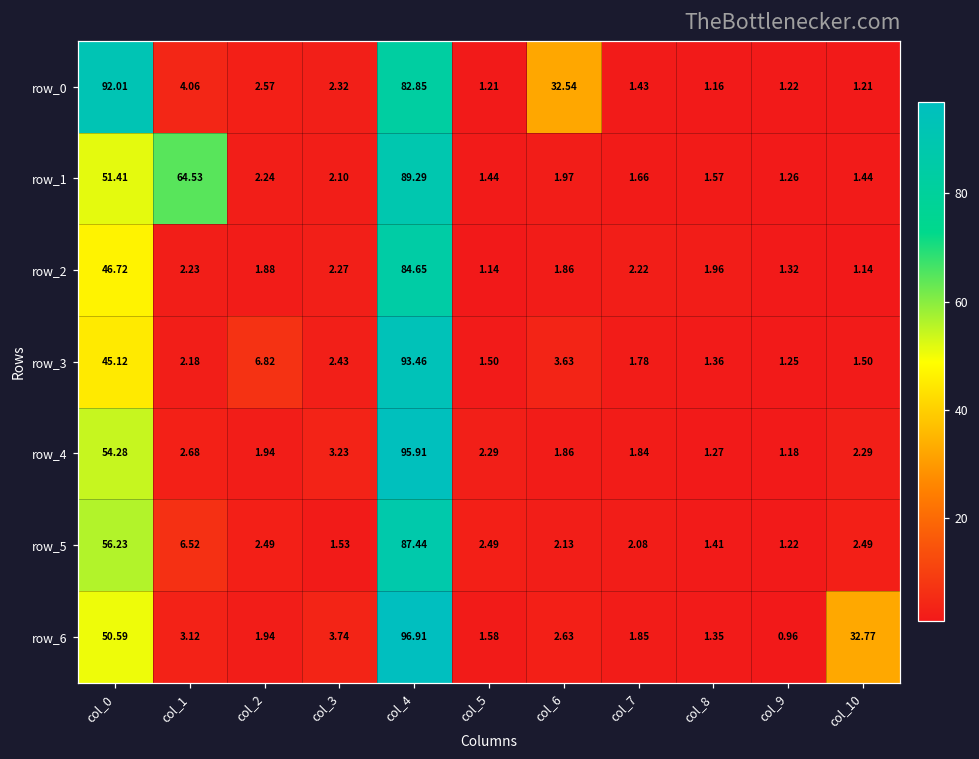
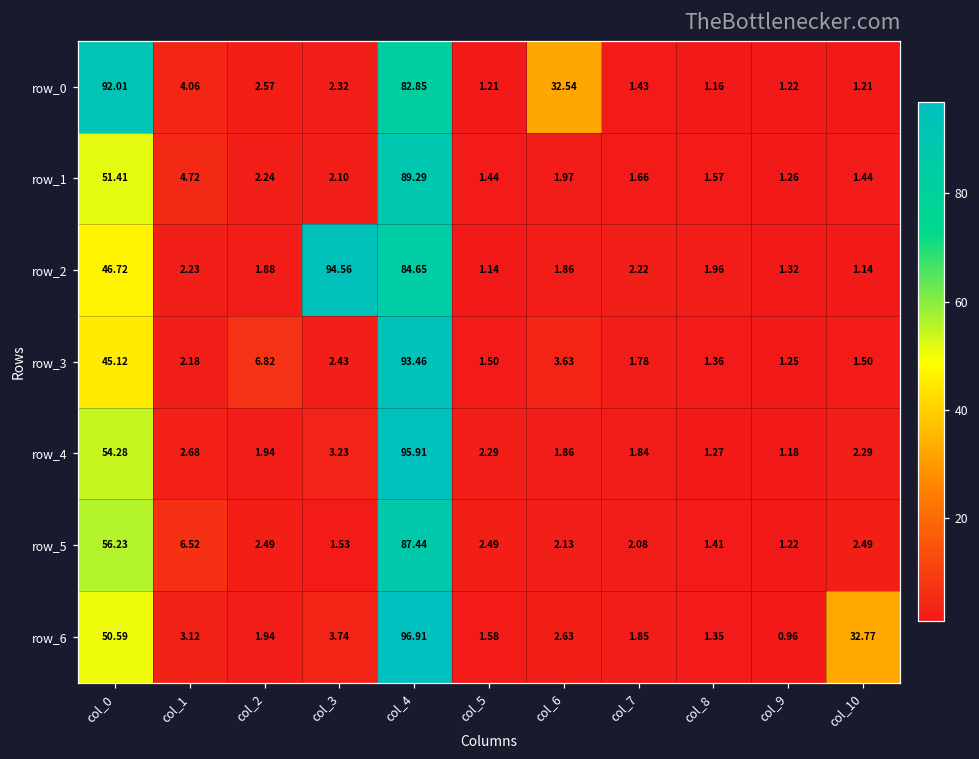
  {
    "row_0": {
      "col_0": 92.01,
      "col_1": 4.06,
      "col_2": 2.57,
      "col_3": 2.32,
      "col_4": 82.85,
      "col_5": 1.21,
      "col_6": 32.54,
      "col_7": 1.43,
      "col_8": 1.16,
      "col_9": 1.22,
      "col_10": 1.21
    },
    "row_1": {
      "col_0": 51.41,
-     "col_1": 64.53,
+     "col_1": 4.72,
      "col_2": 2.24,
      "col_3": 2.10,
      "col_4": 89.29,
      "col_5": 1.44,
      "col_6": 1.97,
      "col_7": 1.66,
      "col_8": 1.57,
      "col_9": 1.26,
      "col_10": 1.44
    },
    "row_2": {
      "col_0": 46.72,
      "col_1": 2.23,
      "col_2": 1.88,
-     "col_3": 2.27,
+     "col_3": 94.56,
      "col_4": 84.65,
      "col_5": 1.14,
      "col_6": 1.86,
      "col_7": 2.22,
      "col_8": 1.96,
      "col_9": 1.32,
      "col_10": 1.14
    },
    "row_3": {
      "col_0": 45.12,
      "col_1": 2.18,
      "col_2": 6.82,
      "col_3": 2.43,
      "col_4": 93.46,
      "col_5": 1.50,
      "col_6": 3.63,
      "col_7": 1.78,
      "col_8": 1.36,
      "col_9": 1.25,
      "col_10": 1.50
    },
    "row_4": {
      "col_0": 54.28,
      "col_1": 2.68,
      "col_2": 1.94,
      "col_3": 3.23,
      "col_4": 95.91,
      "col_5": 2.29,
      "col_6": 1.86,
      "col_7": 1.84,
      "col_8": 1.27,
      "col_9": 1.18,
      "col_10": 2.29
    },
    "row_5": {
      "col_0": 56.23,
      "col_1": 6.52,
      "col_2": 2.49,
      "col_3": 1.53,
      "col_4": 87.44,
      "col_5": 2.49,
      "col_6": 2.13,
      "col_7": 2.08,
      "col_8": 1.41,
      "col_9": 1.22,
      "col_10": 2.49
    },
    "row_6": {
      "col_0": 50.59,
      "col_1": 3.12,
      "col_2": 1.94,
      "col_3": 3.74,
      "col_4": 96.91,
      "col_5": 1.58,
      "col_6": 2.63,
      "col_7": 1.85,
      "col_8": 1.35,
      "col_9": 0.96,
      "col_10": 32.77
    }
  }
